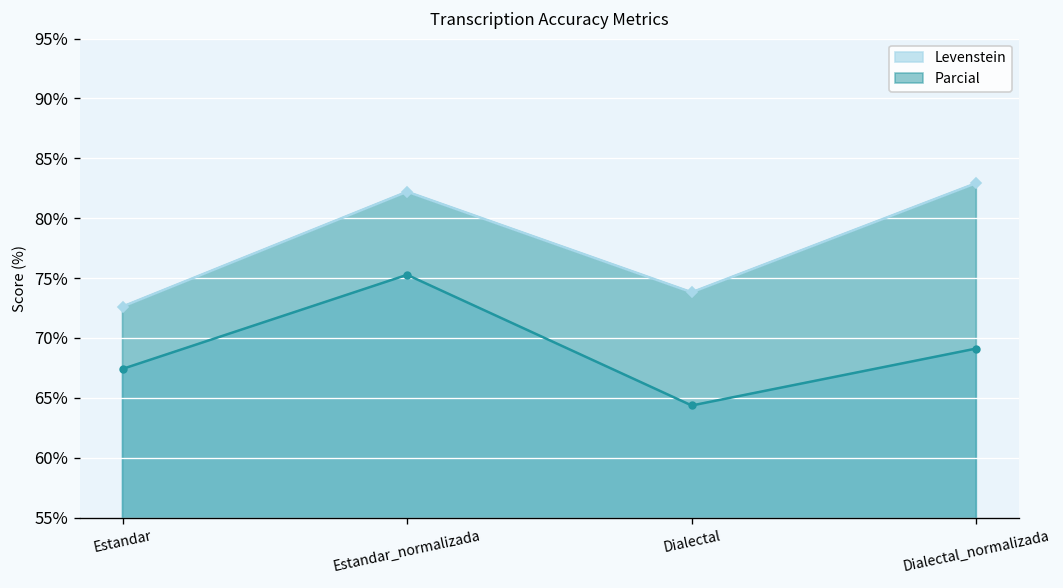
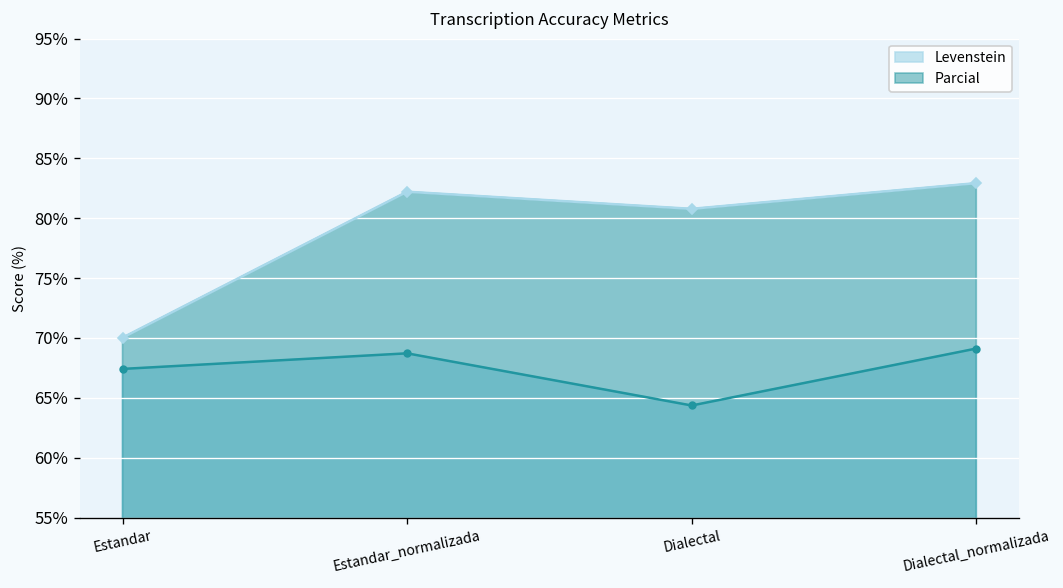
  {
    "Levenstein": {
      "Estandar": "67%",
-     "Estandar_normalizada": "75%",
+     "Estandar_normalizada": "69%",
      "Dialectal": "64%",
      "Dialectal_normalizada": "69%"
    },
    "Parcial": {
-     "Estandar": "73%",
+     "Estandar": "70%",
      "Estandar_normalizada": "82%",
-     "Dialectal": "74%",
+     "Dialectal": "81%",
      "Dialectal_normalizada": "83%"
    }
  }
